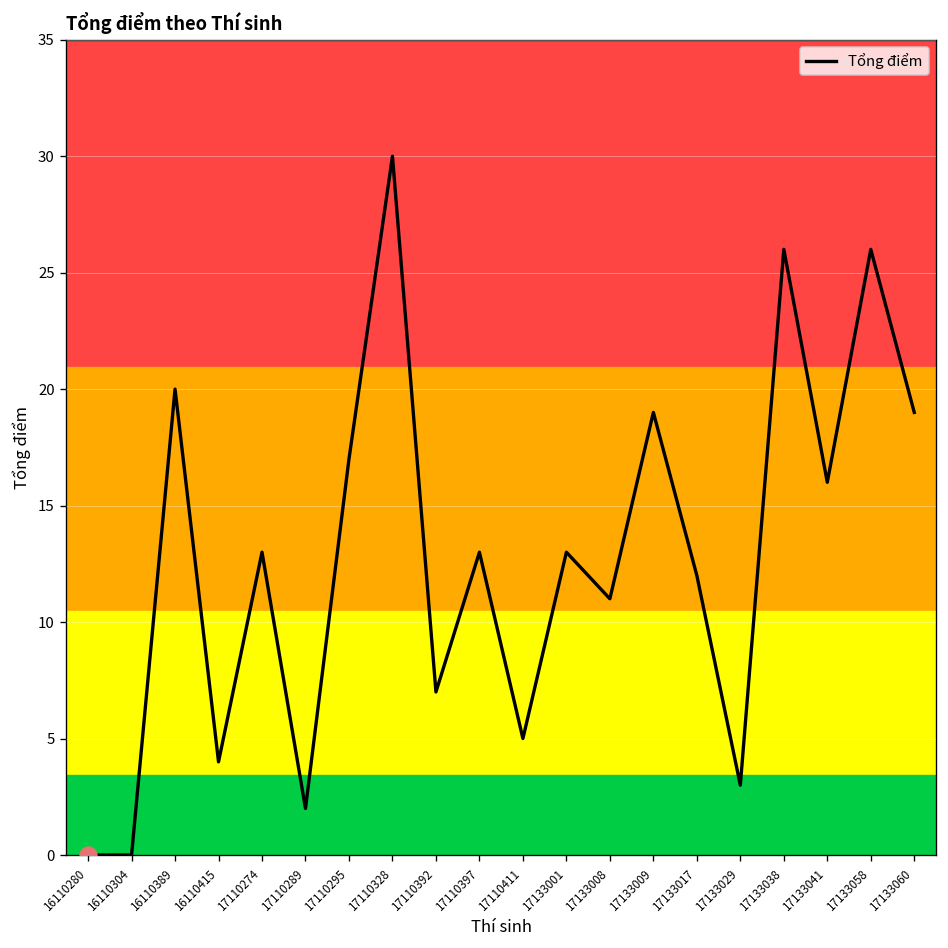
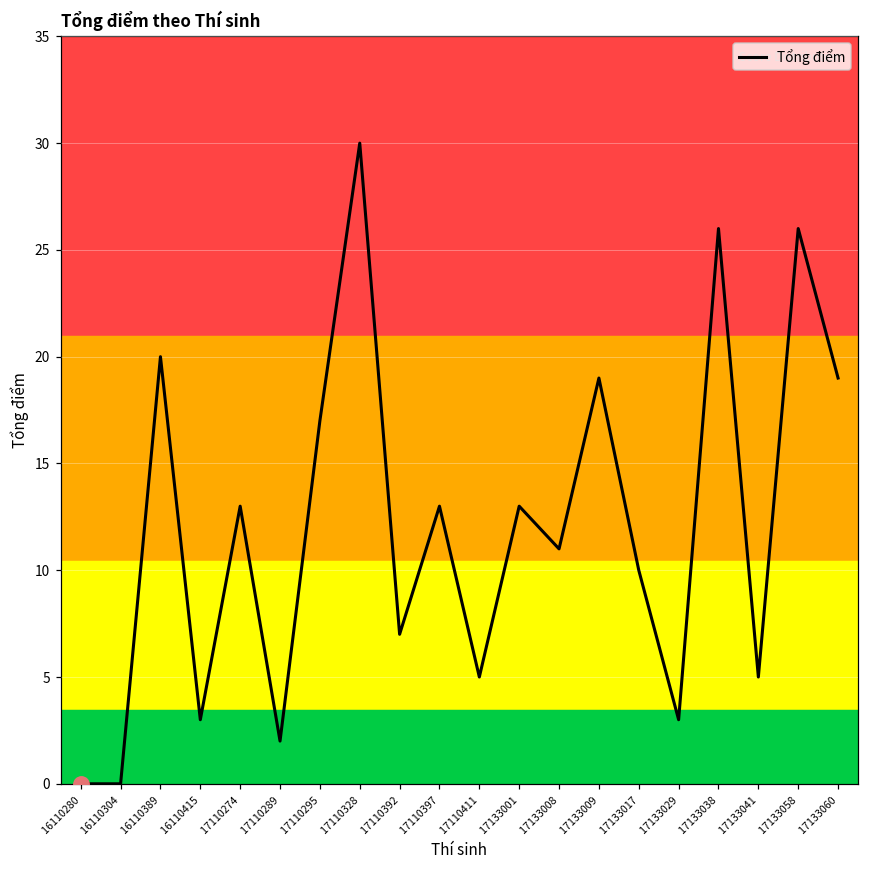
  {
    "Tổng điểm": {
      "16110304": 0,
      "16110389": 20,
-     "16110415": 4,
+     "16110415": 3,
      "17110274": 13,
      "17110289": 2,
      "17110295": 17,
      "17110328": 30,
      "17110392": 7,
      "17110397": 13,
      "17110411": 5,
      "17133001": 13,
      "17133008": 11,
      "17133009": 19,
-     "17133017": 12,
+     "17133017": 10,
      "17133029": 3,
      "17133038": 26,
-     "17133041": 16,
+     "17133041": 5,
      "17133058": 26,
      "17133060": 19
    }
  }
